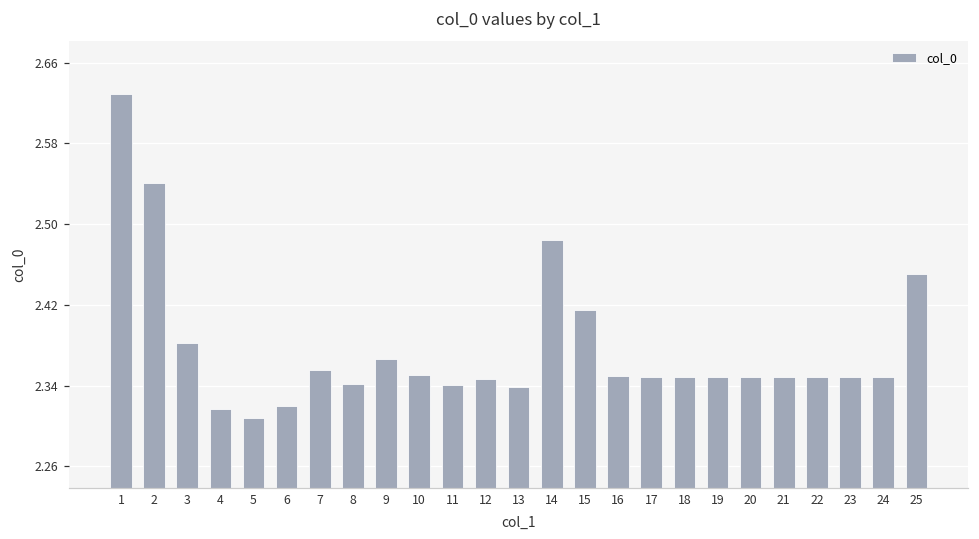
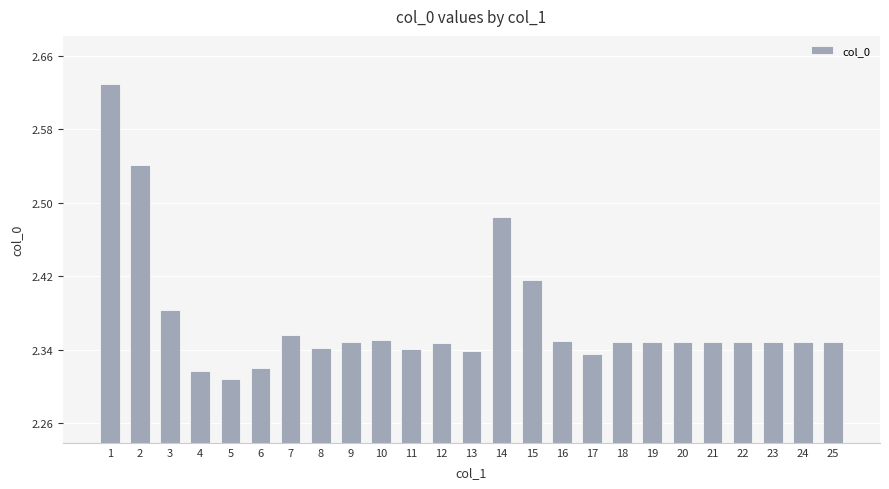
  {
    "1": 2.63,
    "2": 2.54,
    "3": 2.38,
    "4": 2.32,
    "5": 2.31,
    "6": 2.32,
    "7": 2.36,
    "8": 2.34,
-   "9": 2.37,
+   "9": 2.35,
    "10": 2.35,
    "11": 2.34,
    "12": 2.35,
    "13": 2.34,
    "14": 2.48,
    "15": 2.42,
    "16": 2.35,
-   "17": 2.35,
+   "17": 2.34,
    "18": 2.35,
    "19": 2.35,
    "20": 2.35,
    "21": 2.35,
    "22": 2.35,
    "23": 2.35,
    "24": 2.35,
-   "25": 2.45
+   "25": 2.35
  }
